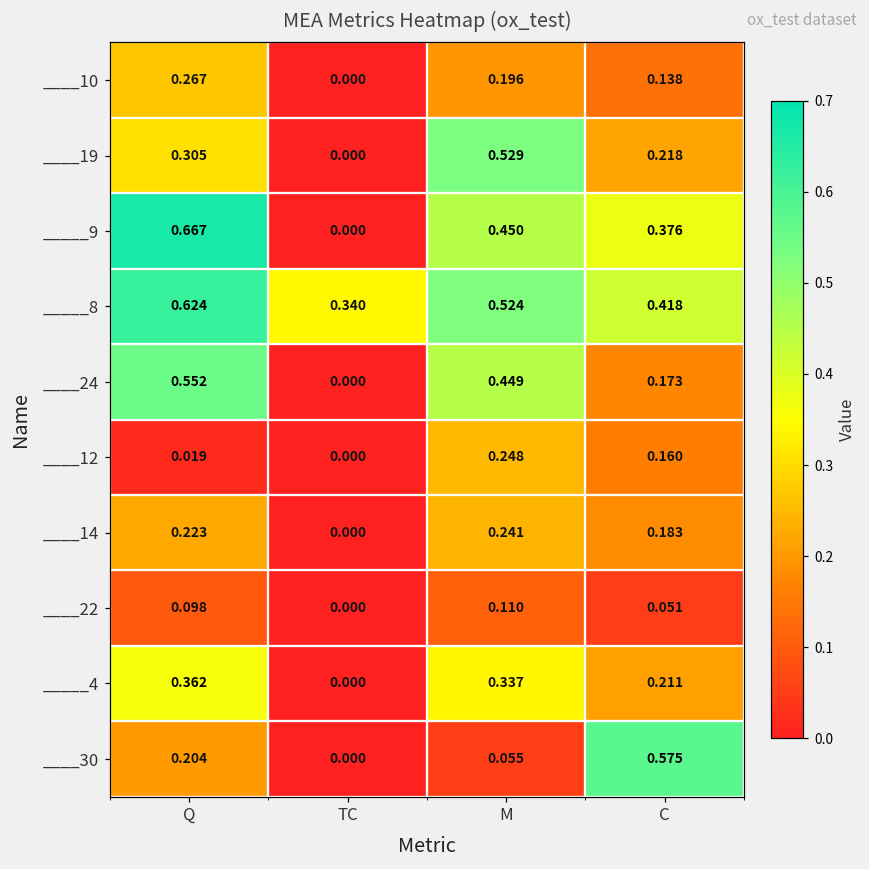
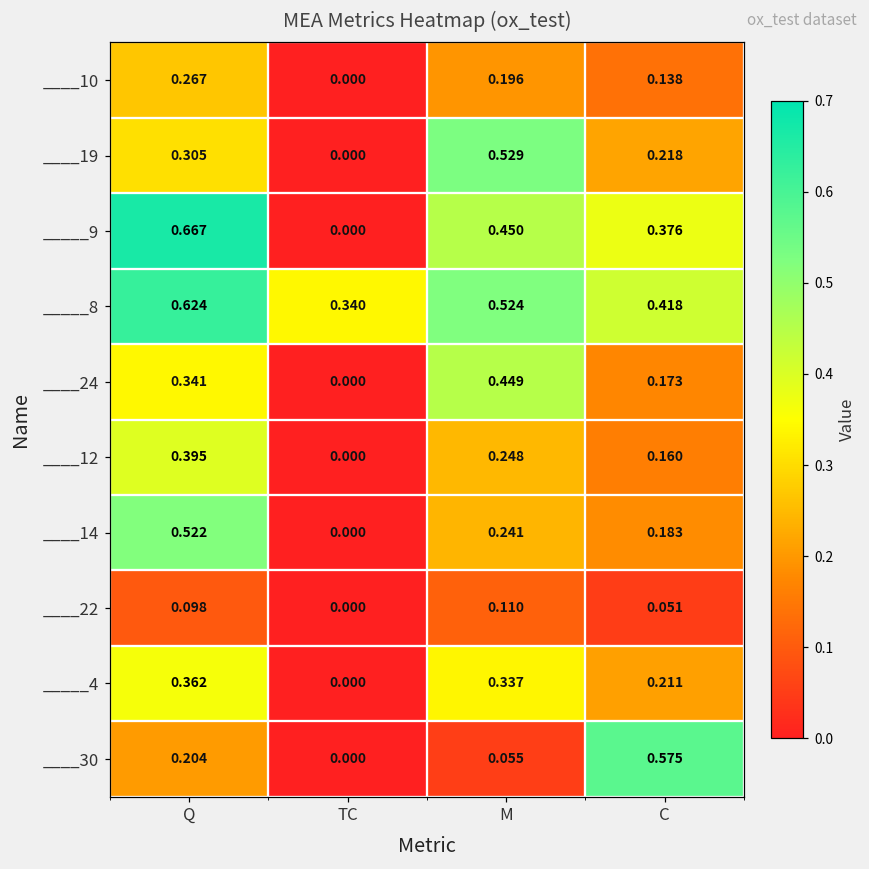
  {
    "____10": {
      "Q": 0.267,
      "TC": 0.000,
      "M": 0.196,
      "C": 0.138
    },
    "____19": {
      "Q": 0.305,
      "TC": 0.000,
      "M": 0.529,
      "C": 0.218
    },
    "_____9": {
      "Q": 0.667,
      "TC": 0.000,
      "M": 0.450,
      "C": 0.376
    },
    "_____8": {
      "Q": 0.624,
      "TC": 0.340,
      "M": 0.524,
      "C": 0.418
    },
    "____24": {
-     "Q": 0.552,
+     "Q": 0.341,
      "TC": 0.000,
      "M": 0.449,
      "C": 0.173
    },
    "____12": {
-     "Q": 0.019,
+     "Q": 0.395,
      "TC": 0.000,
      "M": 0.248,
      "C": 0.160
    },
    "____14": {
-     "Q": 0.223,
+     "Q": 0.522,
      "TC": 0.000,
      "M": 0.241,
      "C": 0.183
    },
    "____22": {
      "Q": 0.098,
      "TC": 0.000,
      "M": 0.110,
      "C": 0.051
    },
    "_____4": {
      "Q": 0.362,
      "TC": 0.000,
      "M": 0.337,
      "C": 0.211
    },
    "____30": {
      "Q": 0.204,
      "TC": 0.000,
      "M": 0.055,
      "C": 0.575
    }
  }
